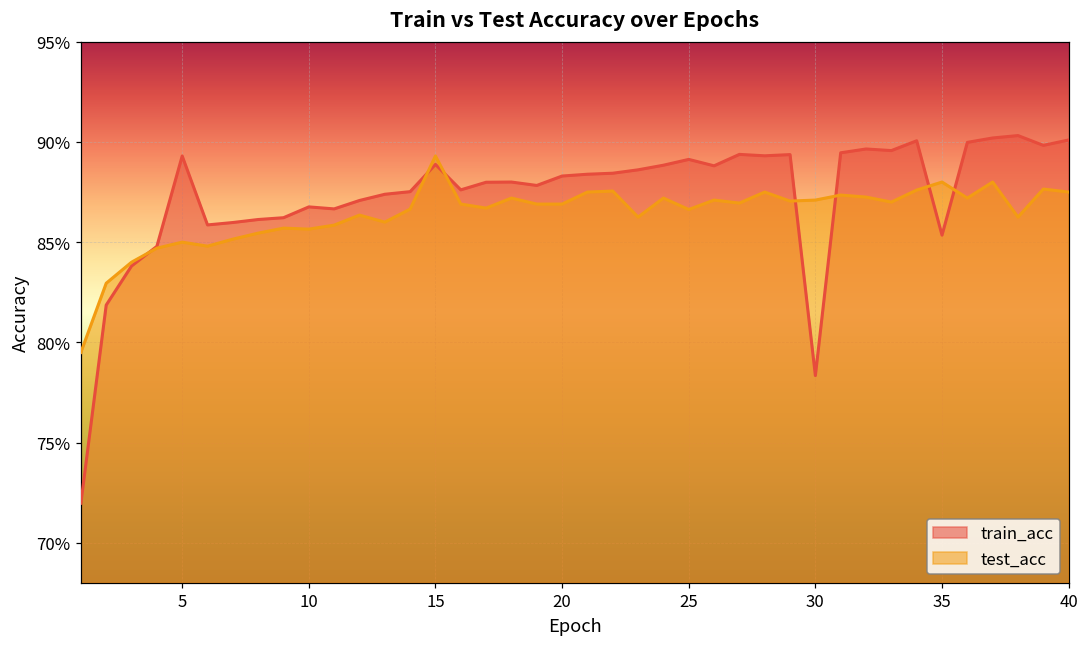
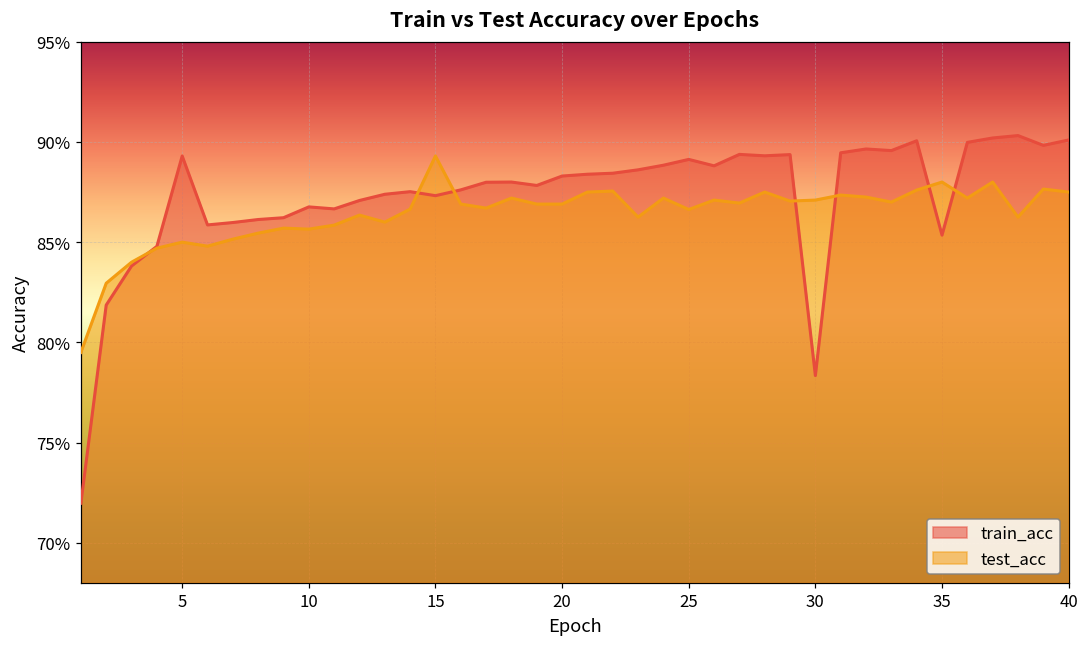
  {
    "train_acc": {
      "5": "89.3%",
      "10": "86.8%",
-     "15": "88.9%",
+     "15": "87.3%",
      "20": "88.3%",
      "25": "89.1%",
      "30": "78.3%",
      "35": "85.4%",
      "40": "90.1%"
    },
    "test_acc": {
      "5": "85.0%",
      "10": "85.7%",
      "15": "89.3%",
      "20": "86.9%",
      "25": "86.6%",
      "30": "87.1%",
      "35": "88.0%",
      "40": "87.5%"
    }
  }
